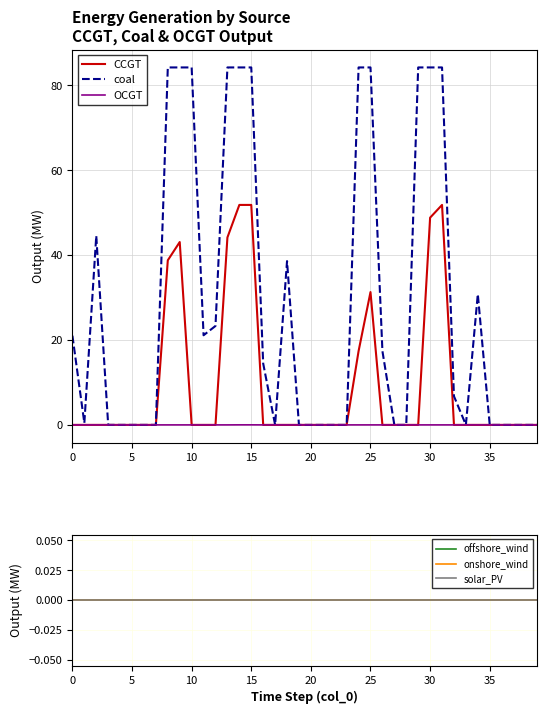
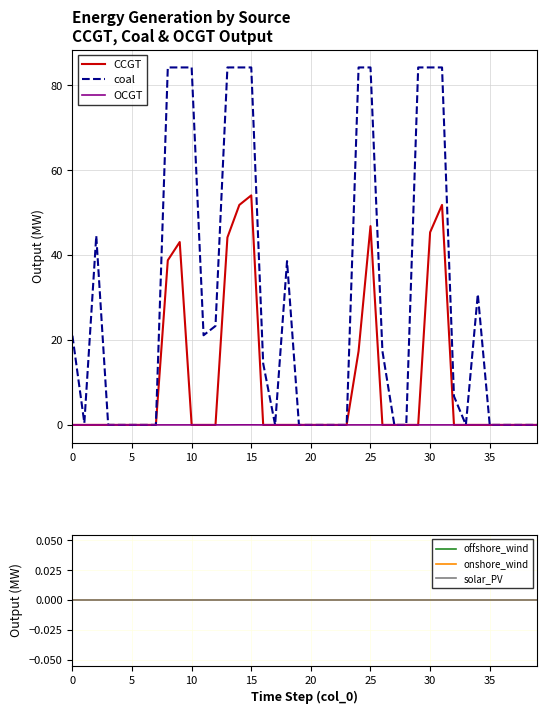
  {
    "Energy Generation by Source CCGT, Coal & OCGT Output": {
      "CCGT": {
-       "15": 52,
-       "25": 31,
-       "30": 49
+       "15": 54,
+       "25": 47,
+       "30": 45
      },
      "coal": {
        "0": 21,
        "10": 84,
        "15": 84,
        "25": 84,
        "30": 84
      },
      "OCGT": {
        "15": 0,
        "25": 0,
        "30": 0
      }
    }
  }
